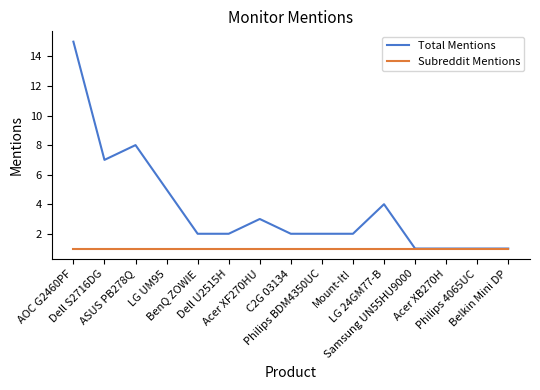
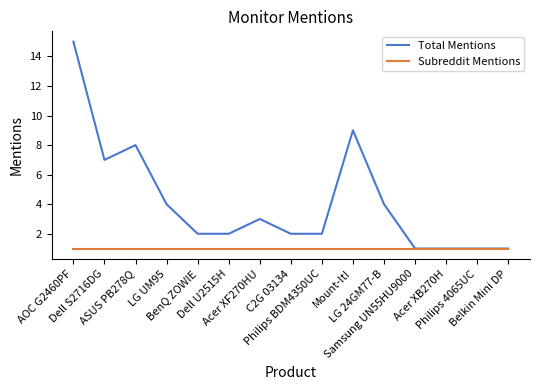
  {
    "Total Mentions": {
      "AOC G2460PF": 15,
      "Dell S2716DG": 7,
      "ASUS PB278Q": 8,
-     "LG UM95": 5,
+     "LG UM95": 4,
      "BenQ ZOWIE": 2,
      "Dell U2515H": 2,
      "Acer XF270HU": 3,
      "C2G 03134": 2,
      "Philips BDM4350UC": 2,
-     "Mount-It!": 2,
+     "Mount-It!": 9,
      "LG 24GM77-B": 4
    },
    "Subreddit Mentions": {
      "AOC G2460PF": 1,
      "Dell S2716DG": 1,
      "ASUS PB278Q": 1,
      "LG UM95": 1,
      "BenQ ZOWIE": 1,
      "Dell U2515H": 1,
      "Acer XF270HU": 1,
      "C2G 03134": 1,
      "Philips BDM4350UC": 1,
      "Mount-It!": 1,
      "LG 24GM77-B": 1
    }
  }
